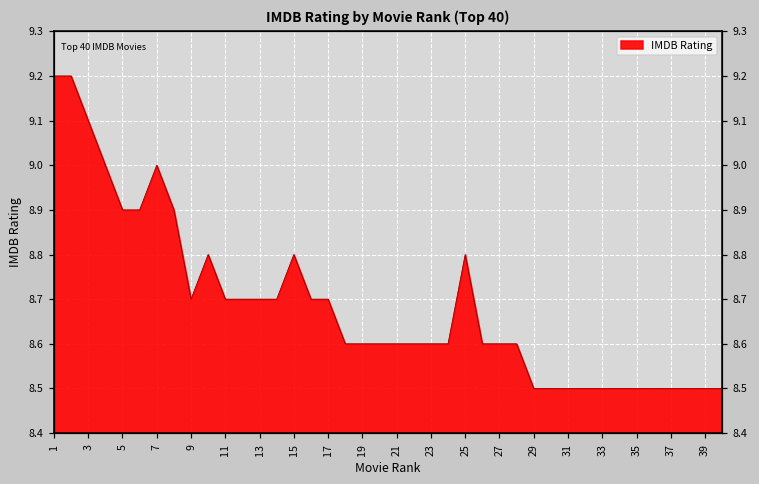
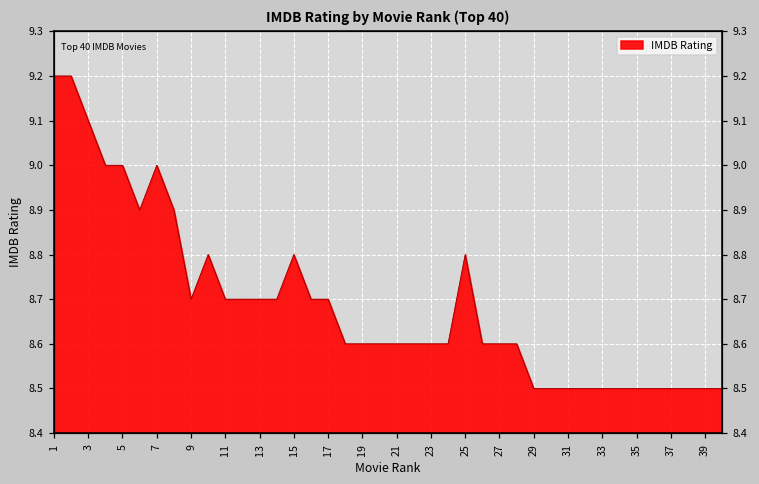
  {
    "1": 9.2,
    "3": 9.1,
-   "5": 8.9,
+   "5": 9.0,
    "7": 9.0,
    "9": 8.7,
    "11": 8.7,
    "13": 8.7,
    "15": 8.8,
    "17": 8.7,
    "19": 8.6,
    "21": 8.6,
    "23": 8.6,
    "25": 8.8,
    "27": 8.6,
    "29": 8.5,
    "31": 8.5,
    "33": 8.5,
    "35": 8.5,
    "37": 8.5,
    "39": 8.5
  }
